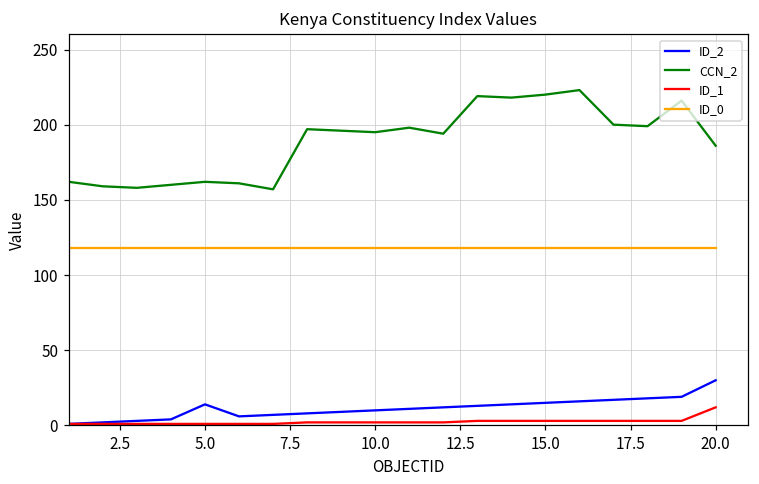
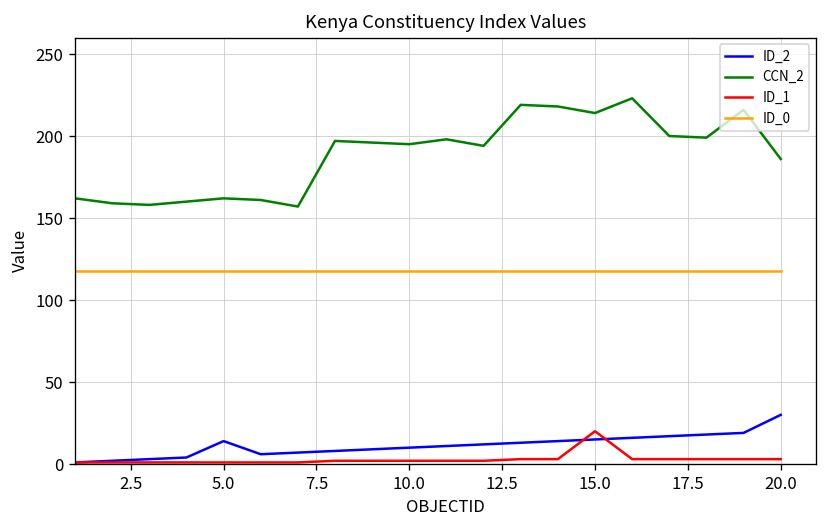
  {
    "ID_2": {
      "5.0": 14,
      "10.0": 10,
      "15.0": 15,
      "20.0": 30
    },
    "CCN_2": {
      "5.0": 162,
      "10.0": 195,
-     "15.0": 220,
+     "15.0": 214,
      "20.0": 186
    },
    "ID_1": {
      "5.0": 1,
      "10.0": 2,
-     "15.0": 3,
-     "20.0": 12
+     "15.0": 20,
+     "20.0": 3
    },
    "ID_0": {
      "5.0": 118,
      "10.0": 118,
      "15.0": 118,
      "20.0": 118
    }
  }
